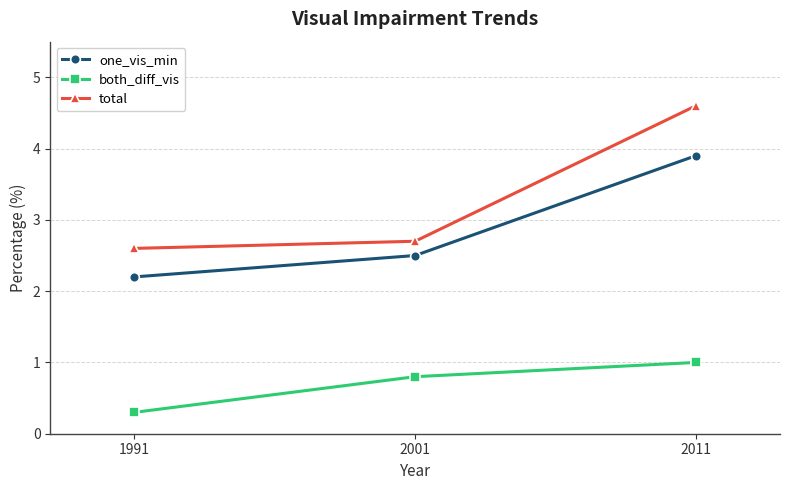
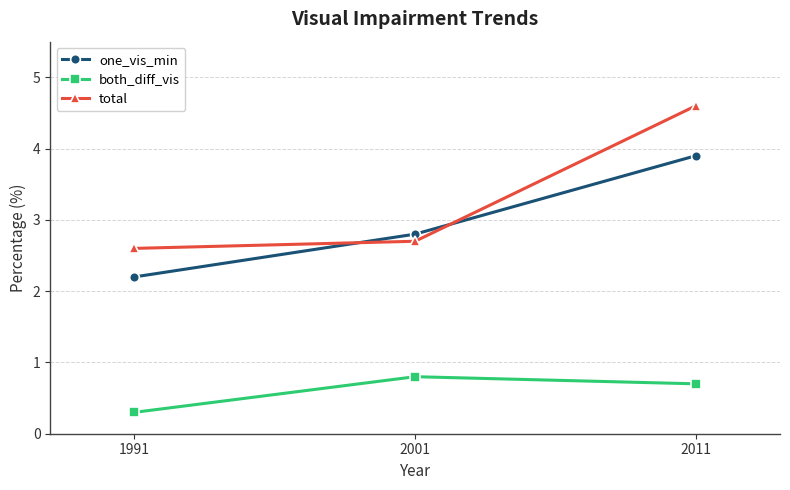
  {
    "one_vis_min": {
      "1991": 2.2,
-     "2001": 2.5,
+     "2001": 2.8,
      "2011": 3.9
    },
    "both_diff_vis": {
      "1991": 0.3,
      "2001": 0.8,
-     "2011": 1.0
+     "2011": 0.7
    },
    "total": {
      "1991": 2.6,
      "2001": 2.7,
      "2011": 4.6
    }
  }
